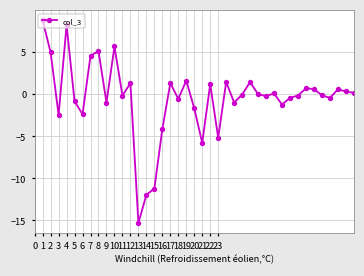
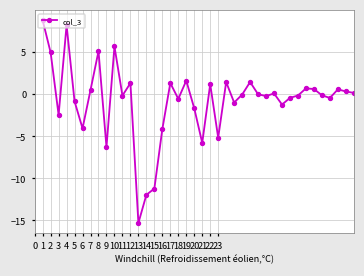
  {
    "2": 5,
    "3": -2,
    "5": -1,
-   "6": -2,
-   "7": 5,
+   "6": -4,
+   "7": 0,
    "8": 5,
-   "9": -1
+   "9": -6
  }
